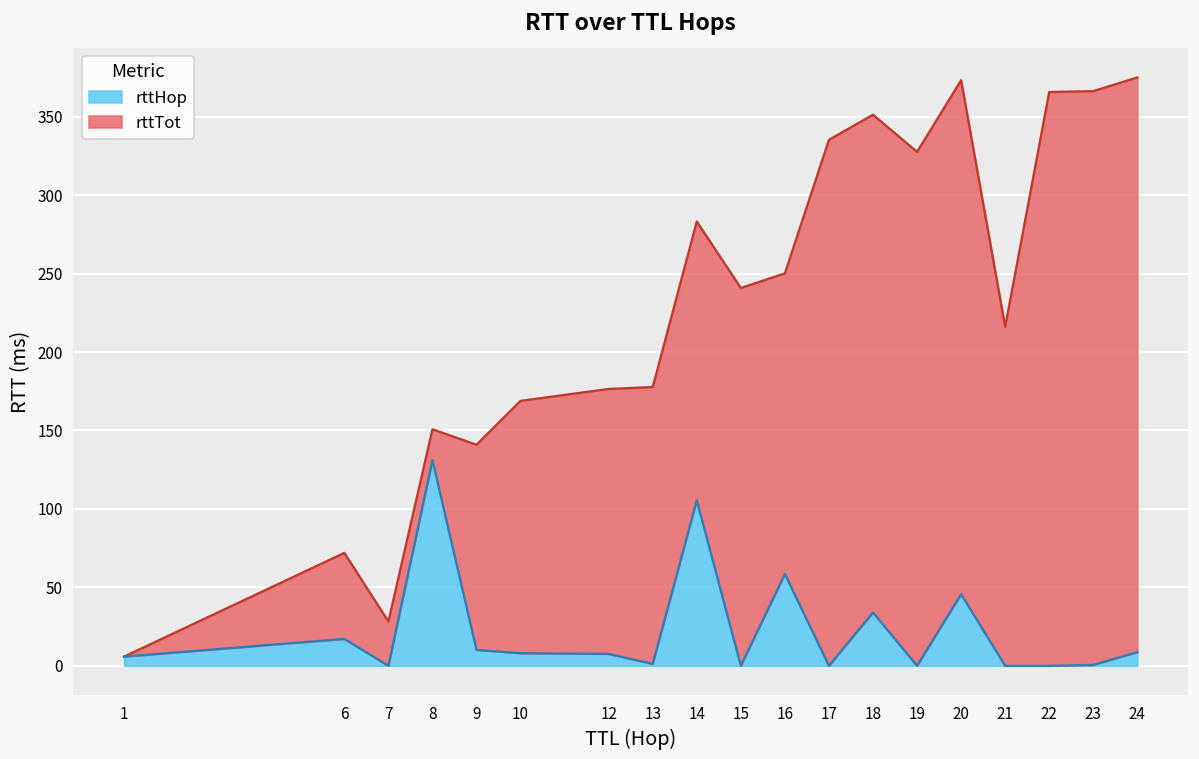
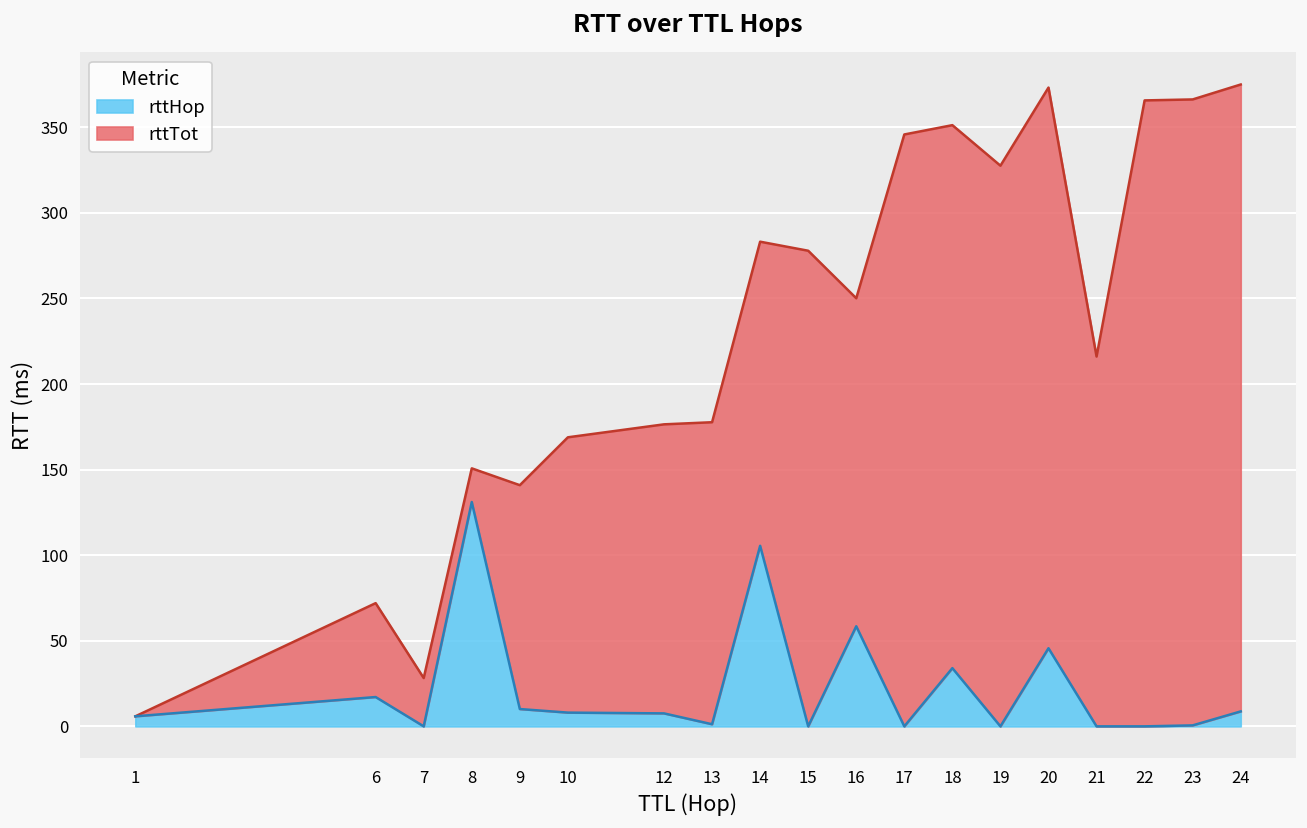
  {
    "rttTot": {
      "6": 72,
      "7": 28,
      "8": 151,
      "9": 141,
      "10": 169,
      "12": 176,
      "13": 178,
      "14": 283,
-     "15": 241,
+     "15": 278,
      "16": 250,
-     "17": 335,
+     "17": 346,
      "18": 351,
      "19": 328,
      "20": 373,
      "21": 216,
      "22": 366,
      "23": 366,
      "24": 375
    },
    "rttHop": {
      "6": 17,
      "7": 0,
      "8": 131,
      "9": 10,
      "10": 8,
      "12": 8,
      "13": 1,
      "14": 105,
      "15": 0,
      "16": 58,
      "17": 0,
      "18": 34,
      "19": 0,
      "20": 46,
      "21": 0,
      "22": 0,
      "23": 1,
      "24": 9
    }
  }
